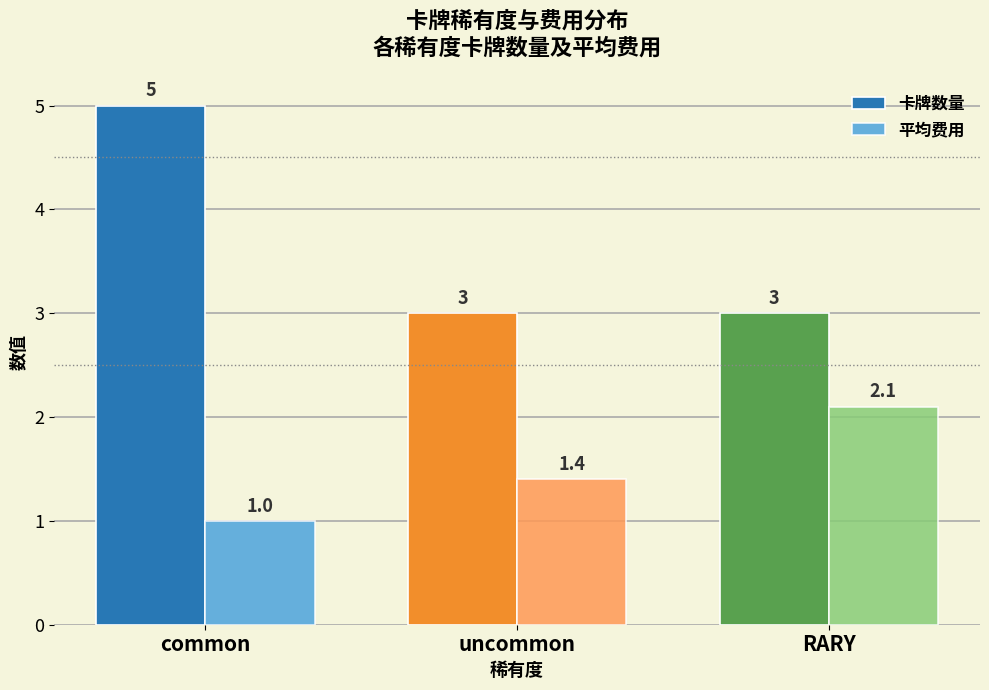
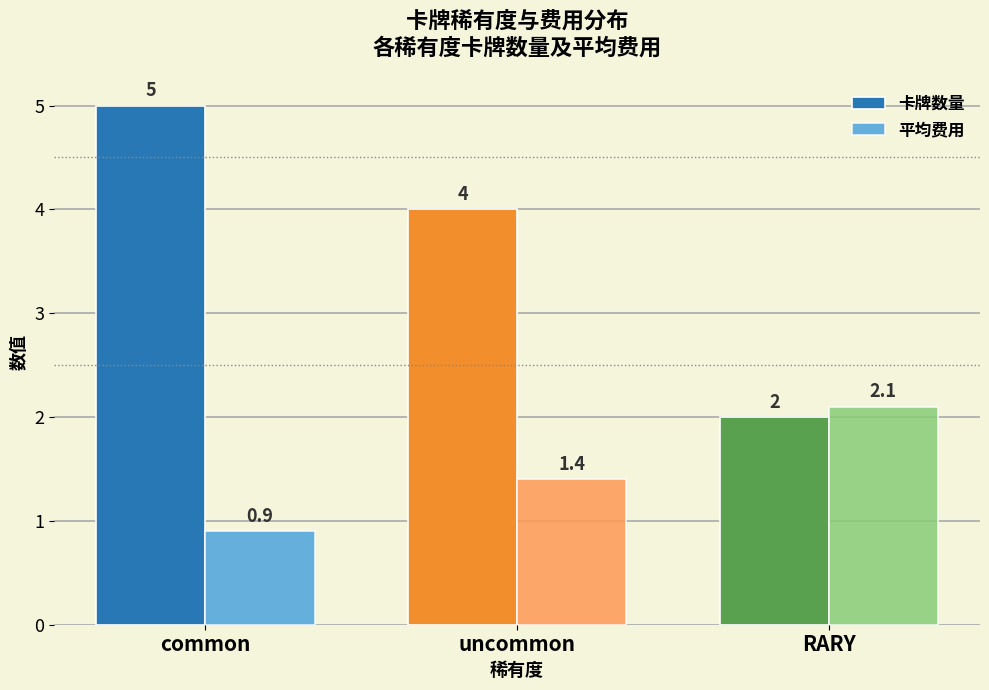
  {
    "卡牌数量": {
      "common": 5,
-     "uncommon": 3,
-     "RARY": 3
+     "uncommon": 4,
+     "RARY": 2
    },
    "平均费用": {
-     "common": 1.0,
+     "common": 0.9,
      "uncommon": 1.4,
      "RARY": 2.1
    }
  }
